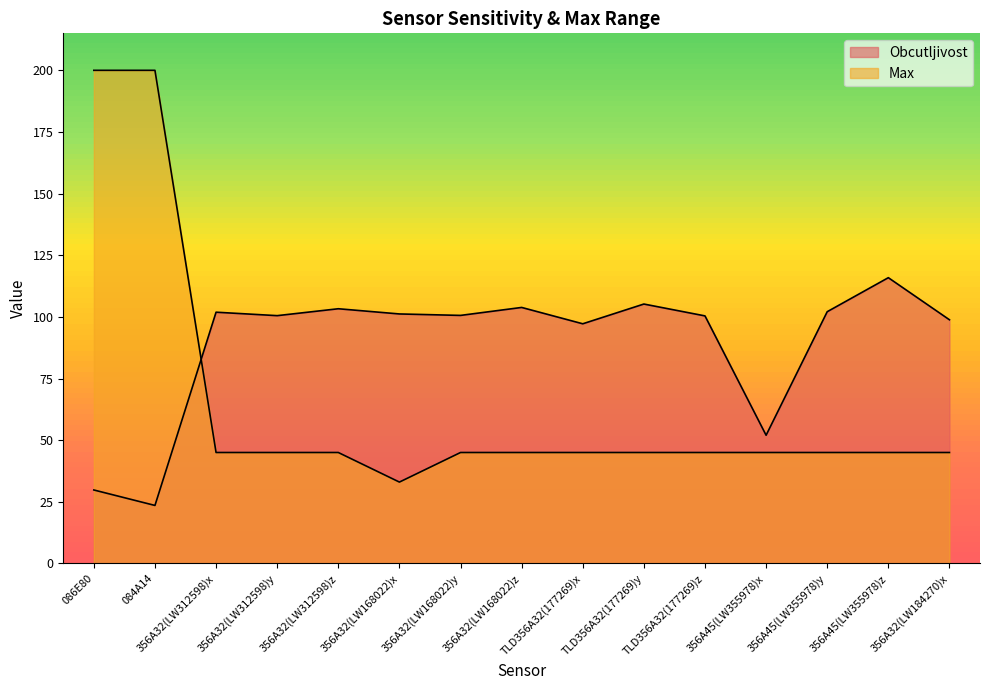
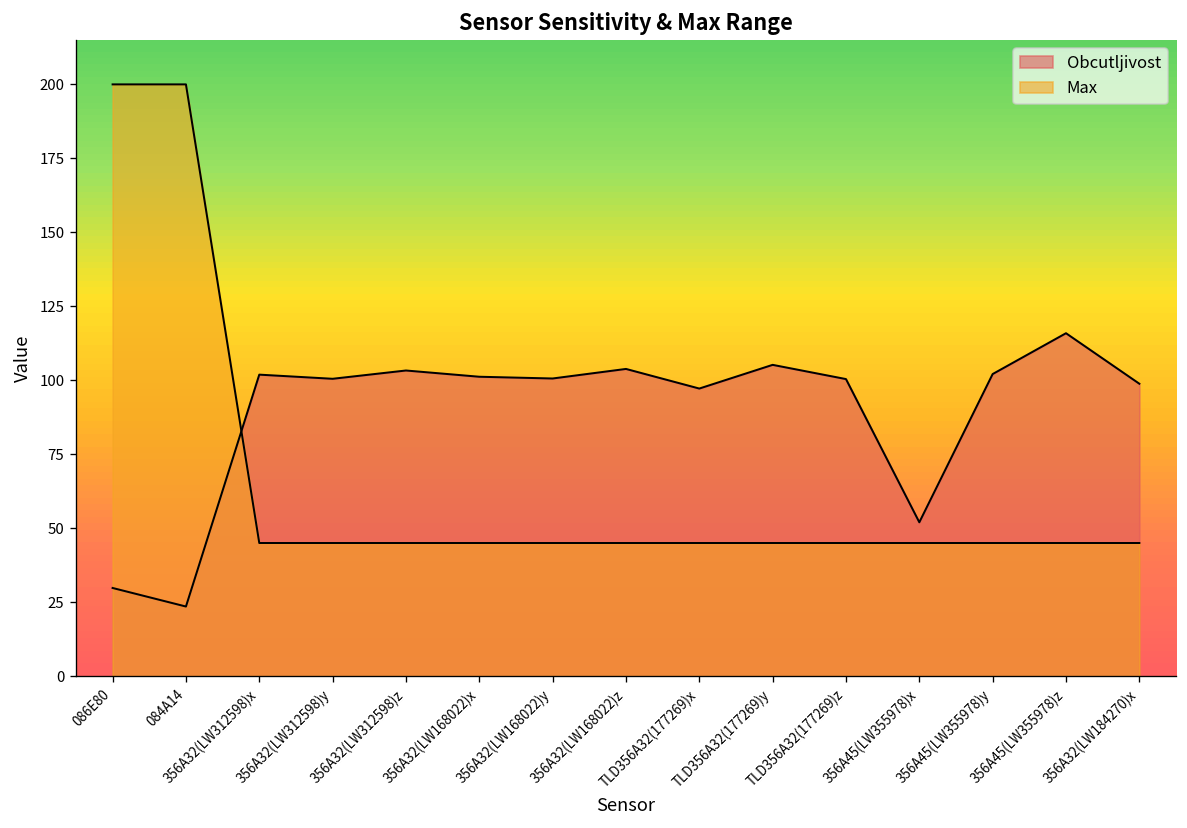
  {
    "Obcutljivost": {
      "086E80": 30,
      "084A14": 24,
      "356A32(LW312598)x": 102,
      "356A32(LW312598)y": 101,
      "356A32(LW312598)z": 103,
      "356A32(LW168022)x": 101,
      "356A32(LW168022)y": 101,
      "356A32(LW168022)z": 104,
      "TLD356A32(177269)x": 97,
      "TLD356A32(177269)y": 105,
      "TLD356A32(177269)z": 100,
      "356A45(LW355978)x": 52,
      "356A45(LW355978)y": 102,
      "356A45(LW355978)z": 116,
      "356A32(LW184270)x": 99
    },
    "Max": {
      "086E80": 200,
      "084A14": 200,
      "356A32(LW312598)x": 45,
      "356A32(LW312598)y": 45,
      "356A32(LW312598)z": 45,
-     "356A32(LW168022)x": 33,
+     "356A32(LW168022)x": 45,
      "356A32(LW168022)y": 45,
      "356A32(LW168022)z": 45,
      "TLD356A32(177269)x": 45,
      "TLD356A32(177269)y": 45,
      "TLD356A32(177269)z": 45,
      "356A45(LW355978)x": 45,
      "356A45(LW355978)y": 45,
      "356A45(LW355978)z": 45,
      "356A32(LW184270)x": 45
    }
  }
